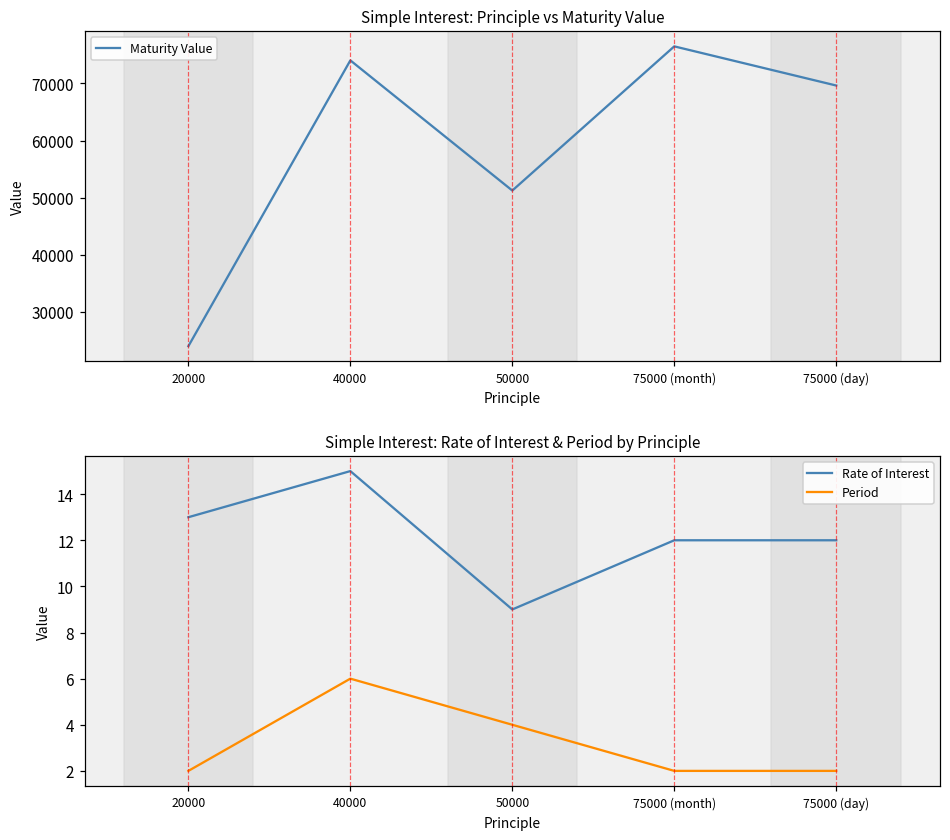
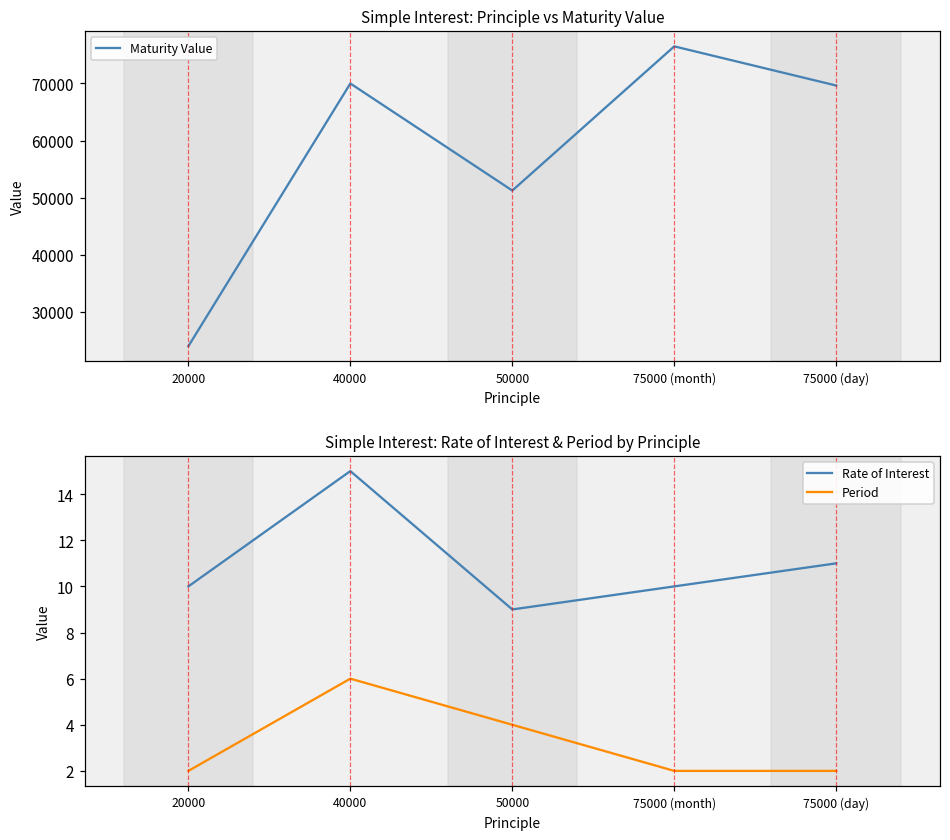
  {
    "Simple Interest: Principle vs Maturity Value": {
      "20000": 24000,
-     "40000": 74000,
+     "40000": 70000,
      "50000": 51000,
      "75000 (month)": 77000,
      "75000 (day)": 70000
    },
    "Simple Interest: Rate of Interest & Period by Principle": {
      "Rate of Interest": {
-       "20000": 13,
+       "20000": 10,
        "40000": 15,
        "50000": 9,
-       "75000 (month)": 12,
-       "75000 (day)": 12
+       "75000 (month)": 10,
+       "75000 (day)": 11
      },
      "Period": {
        "20000": 2,
        "40000": 6,
        "50000": 4,
        "75000 (month)": 2,
        "75000 (day)": 2
      }
    }
  }
